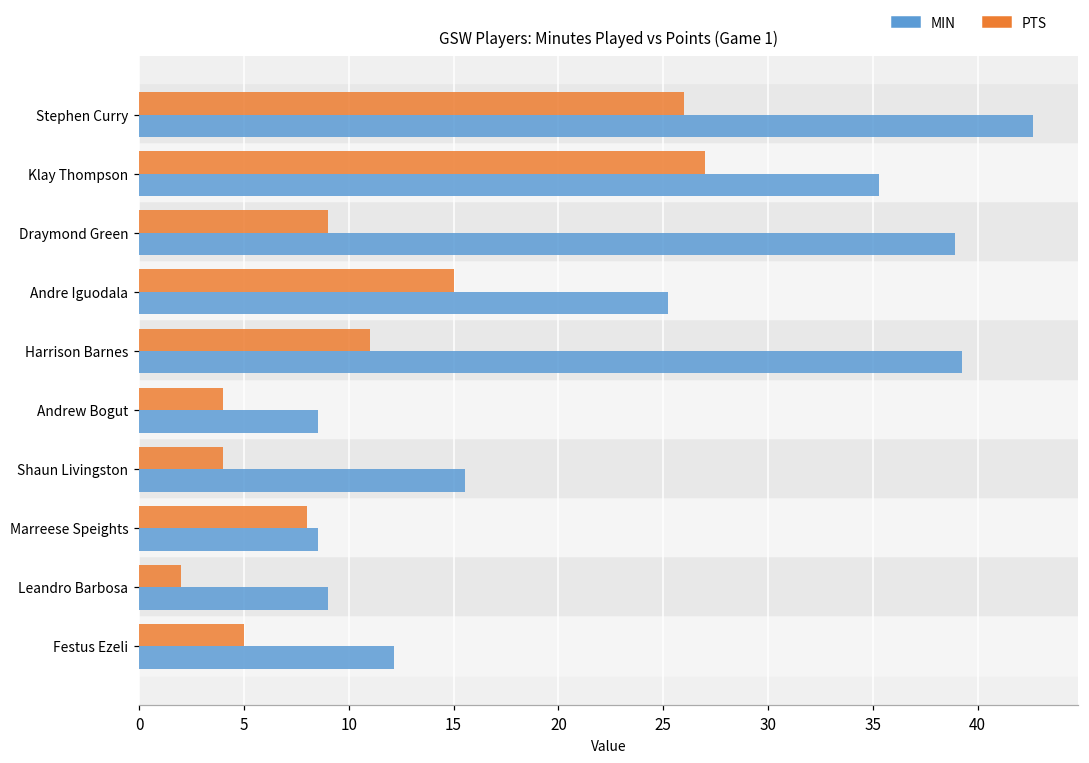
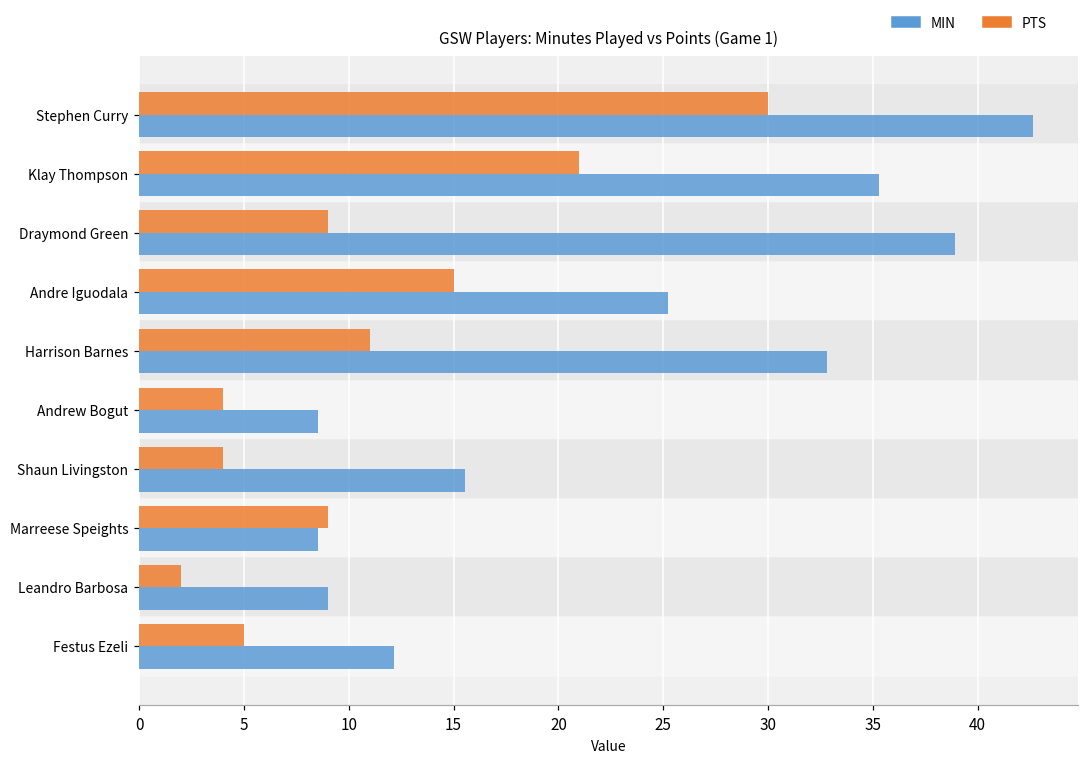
  {
    "MIN": {
      "Stephen Curry": 42.7,
      "Klay Thompson": 35.3,
      "Draymond Green": 38.9,
      "Andre Iguodala": 25.2,
-     "Harrison Barnes": 39.3,
+     "Harrison Barnes": 32.8,
      "Andrew Bogut": 8.5,
      "Shaun Livingston": 15.6,
      "Marreese Speights": 8.5,
      "Leandro Barbosa": 9.0,
      "Festus Ezeli": 12.2
    },
    "PTS": {
-     "Stephen Curry": 26,
-     "Klay Thompson": 27,
+     "Stephen Curry": 30,
+     "Klay Thompson": 21,
      "Draymond Green": 9,
      "Andre Iguodala": 15,
      "Harrison Barnes": 11,
      "Andrew Bogut": 4,
      "Shaun Livingston": 4,
-     "Marreese Speights": 8,
+     "Marreese Speights": 9,
      "Leandro Barbosa": 2,
      "Festus Ezeli": 5
    }
  }
